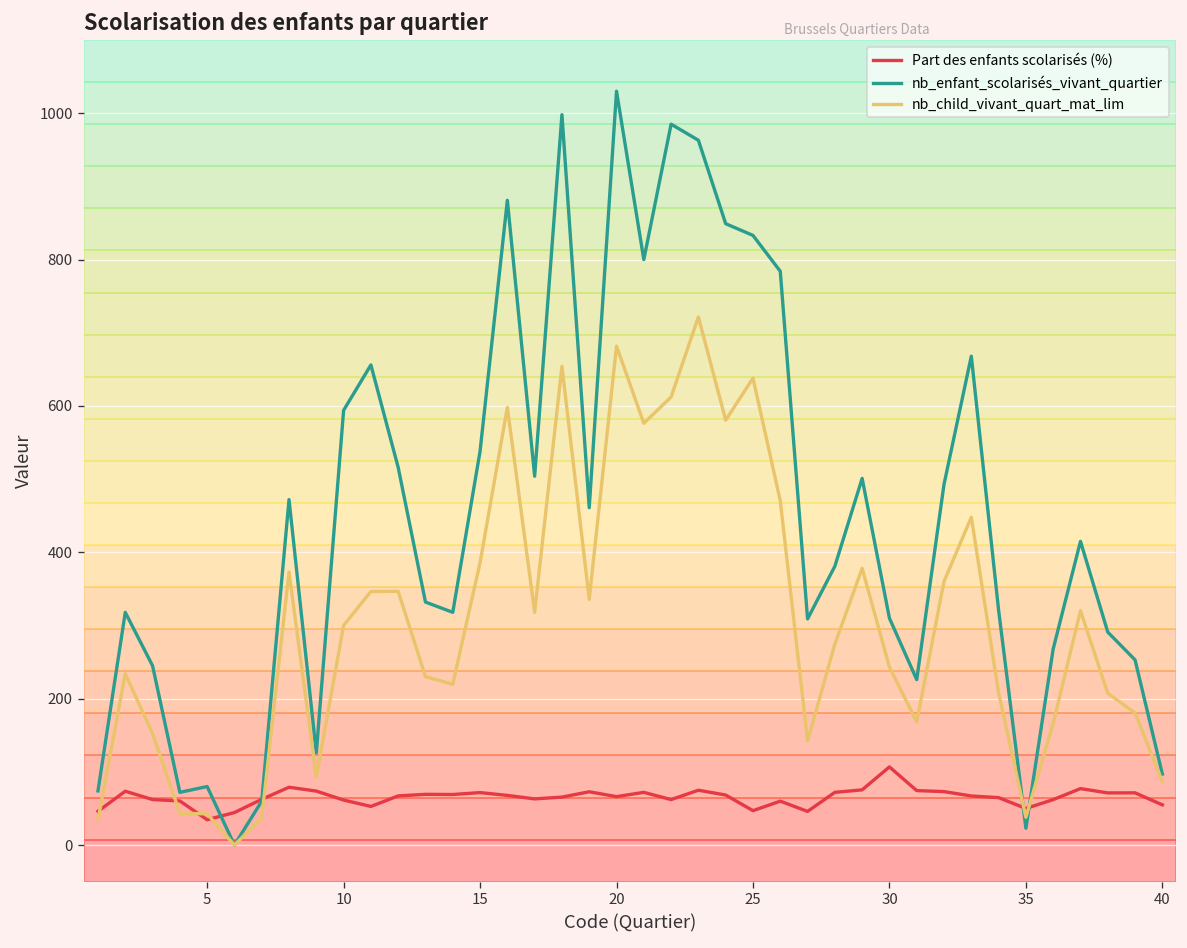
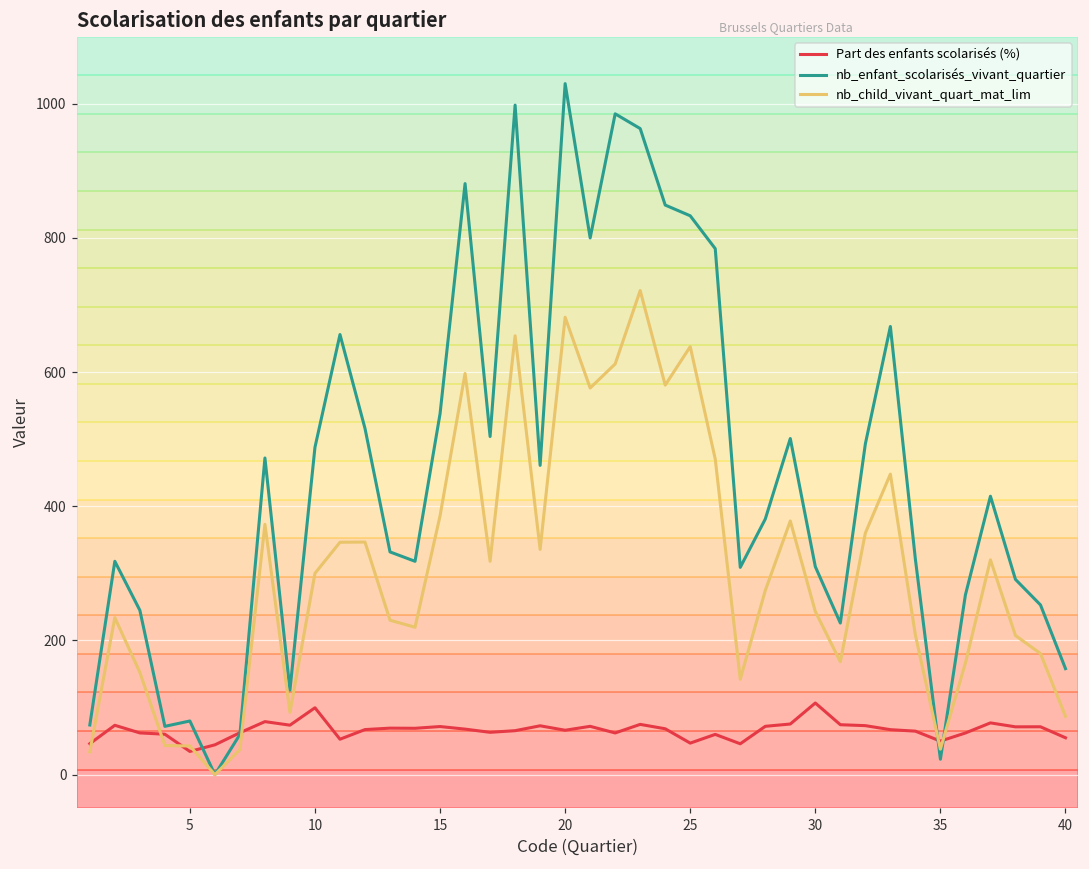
  {
    "Part des enfants scolarisés (%)": {
      "5": 30,
-     "10": 60,
+     "10": 100,
      "15": 70,
      "20": 70,
      "25": 50,
      "30": 110,
      "35": 50,
      "40": 50
    },
    "nb_enfant_scolarisés_vivant_quartier": {
      "5": 80,
-     "10": 590,
+     "10": 490,
      "15": 540,
      "20": 1030,
      "25": 830,
      "30": 310,
      "35": 20,
-     "40": 100
+     "40": 160
    },
    "nb_child_vivant_quart_mat_lim": {
      "5": 40,
      "10": 300,
      "15": 390,
      "20": 680,
      "25": 640,
      "30": 240,
      "35": 40,
      "40": 90
    }
  }
